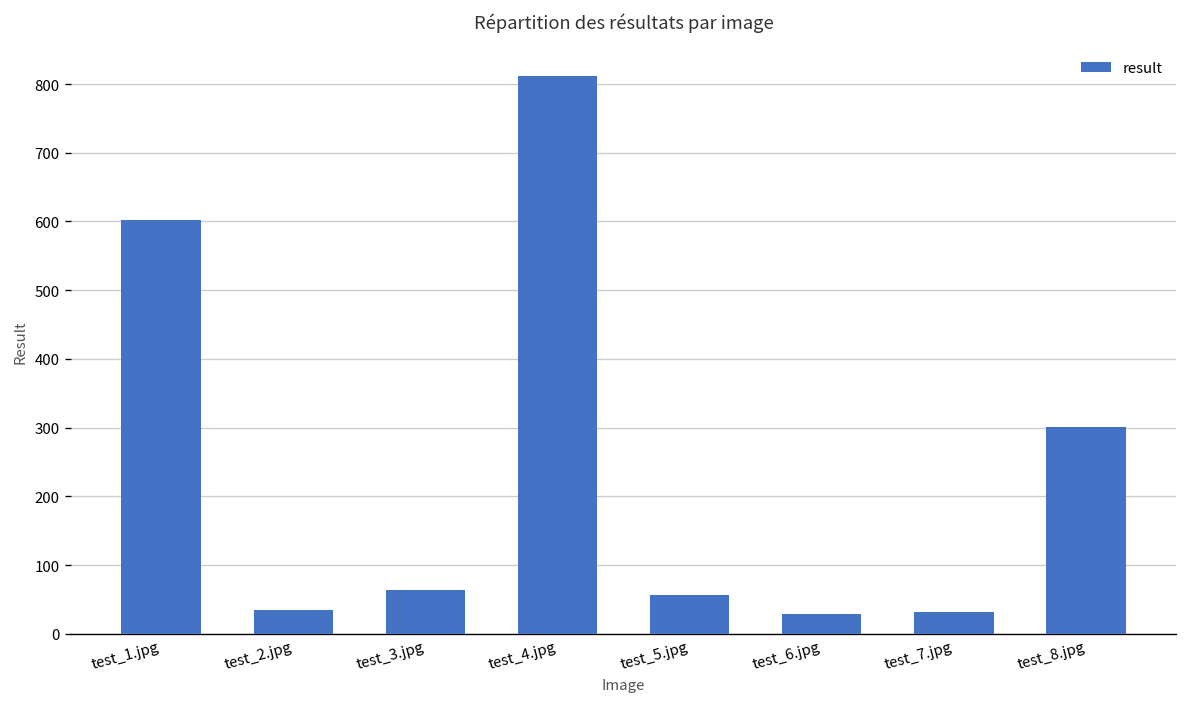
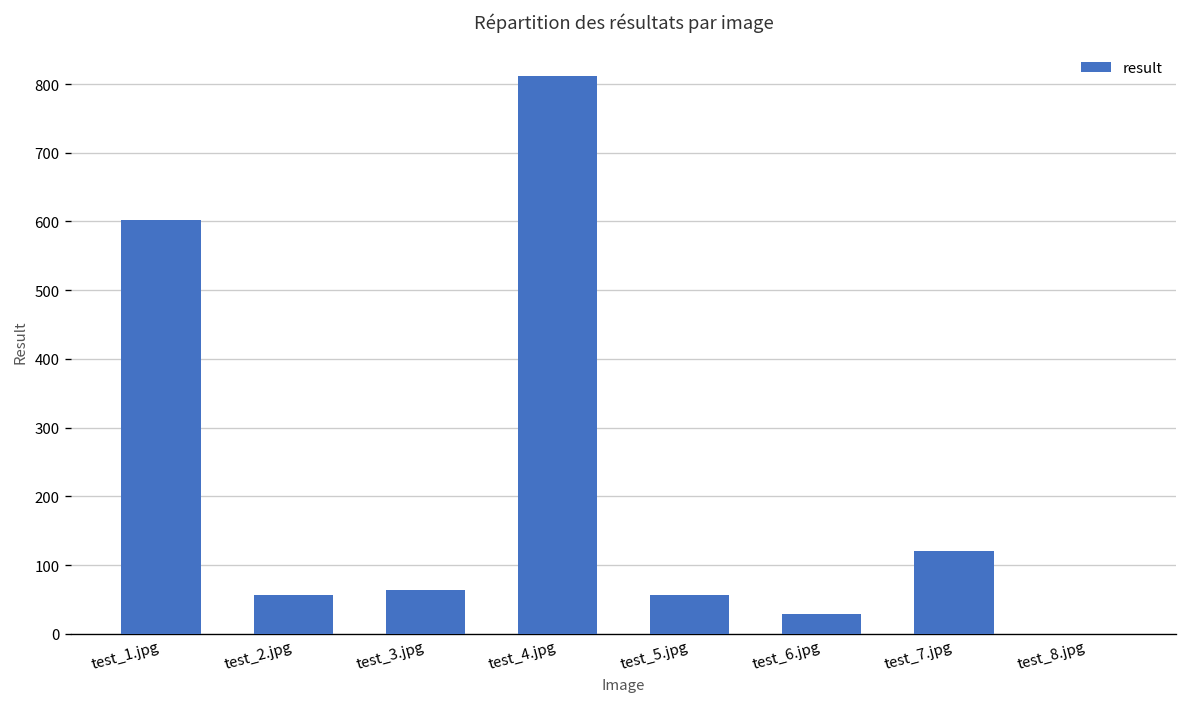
  {
    "test_1.jpg": 600,
-   "test_2.jpg": 40,
+   "test_2.jpg": 60,
    "test_3.jpg": 60,
    "test_4.jpg": 810,
    "test_5.jpg": 60,
    "test_6.jpg": 30,
-   "test_7.jpg": 30,
-   "test_8.jpg": 300
+   "test_7.jpg": 120,
+   "test_8.jpg": 0
  }
